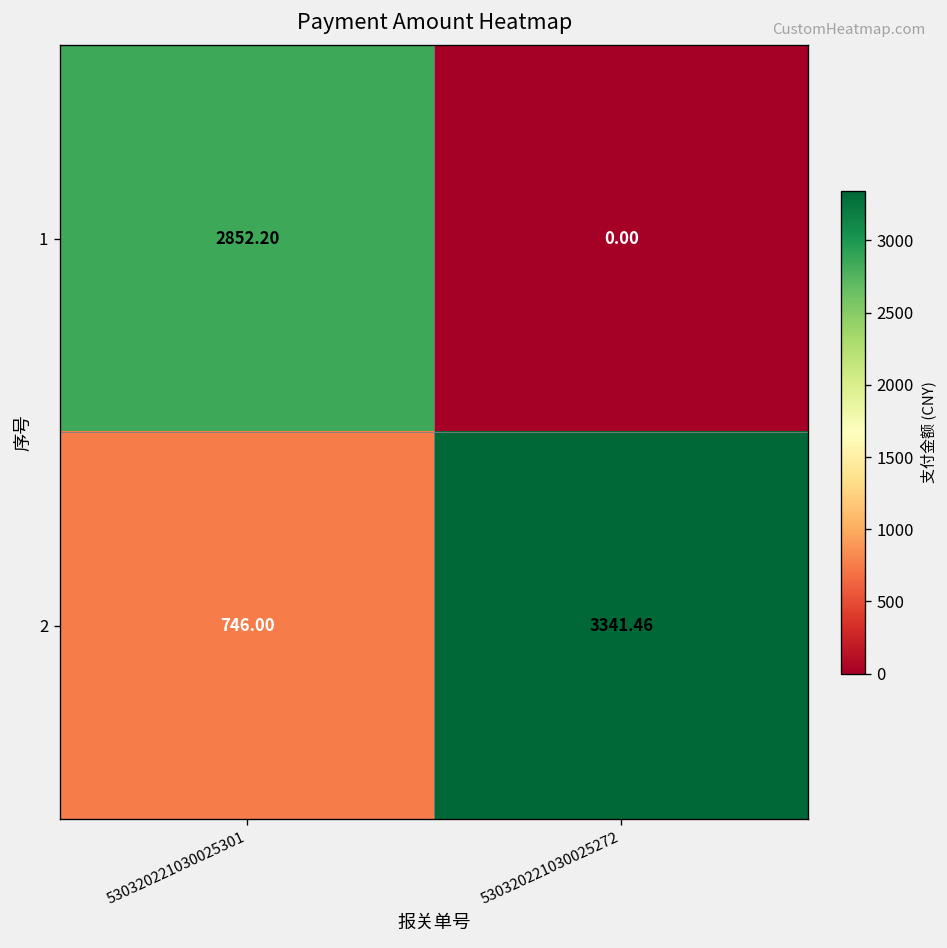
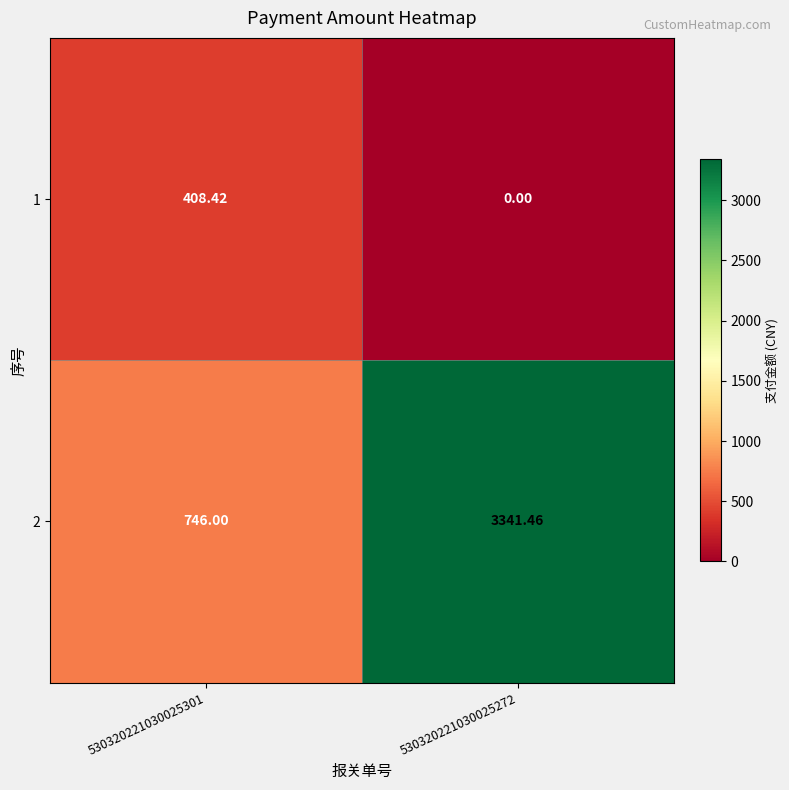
  {
    "1": {
-     "530320221030025301": 2852.20,
+     "530320221030025301": 408.42,
      "530320221030025272": 0.00
    },
    "2": {
      "530320221030025301": 746.00,
      "530320221030025272": 3341.46
    }
  }
